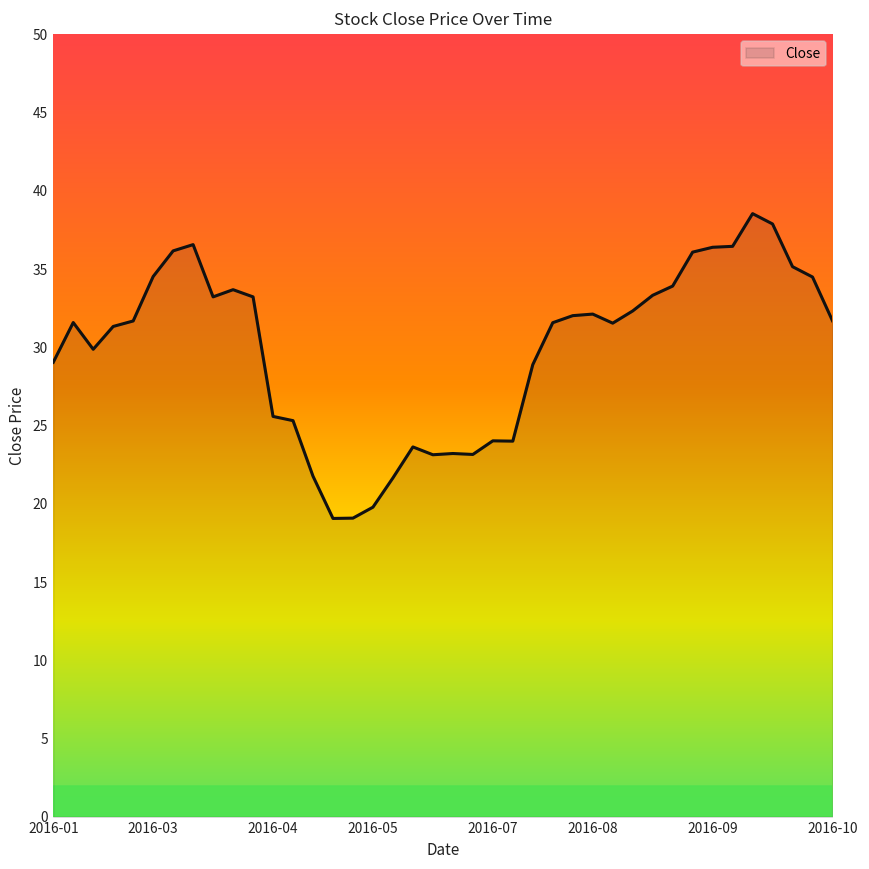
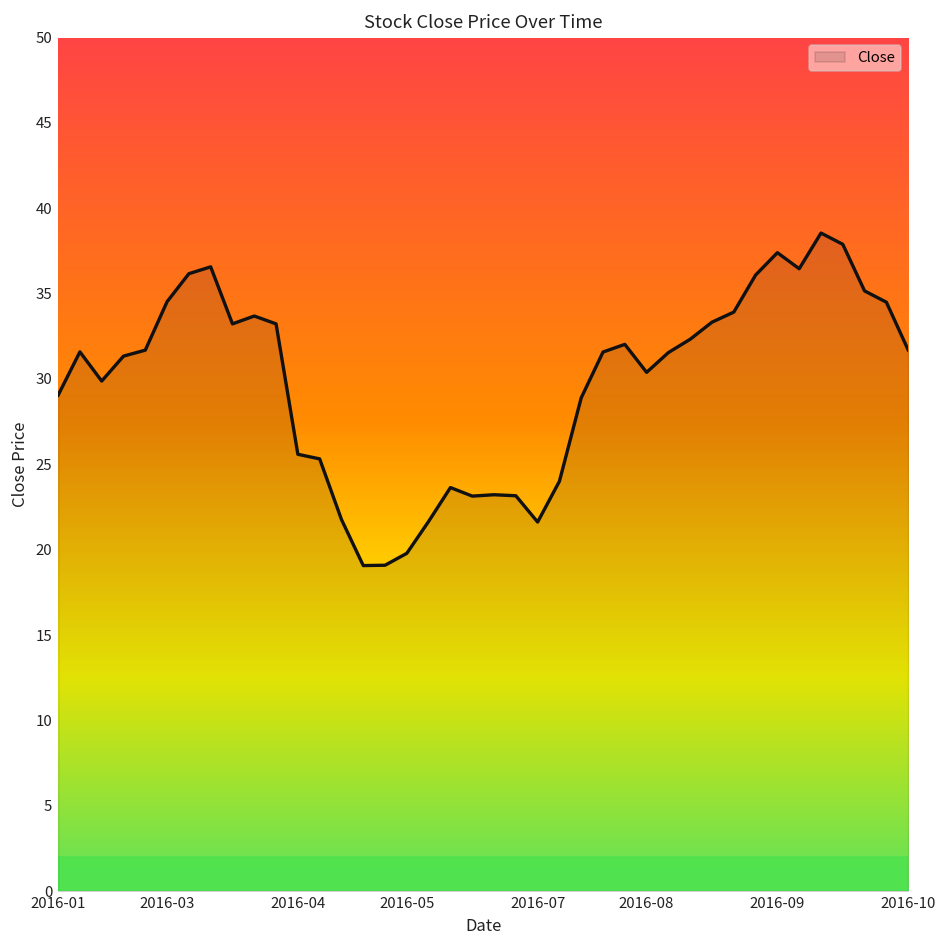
  {
    "2016-01": 29.1,
    "2016-03": 34.5,
    "2016-04": 25.6,
    "2016-05": 19.8,
-   "2016-07": 24.0,
-   "2016-08": 32.1,
-   "2016-09": 36.4,
+   "2016-07": 21.6,
+   "2016-08": 30.4,
+   "2016-09": 37.4,
    "2016-10": 31.7
  }
